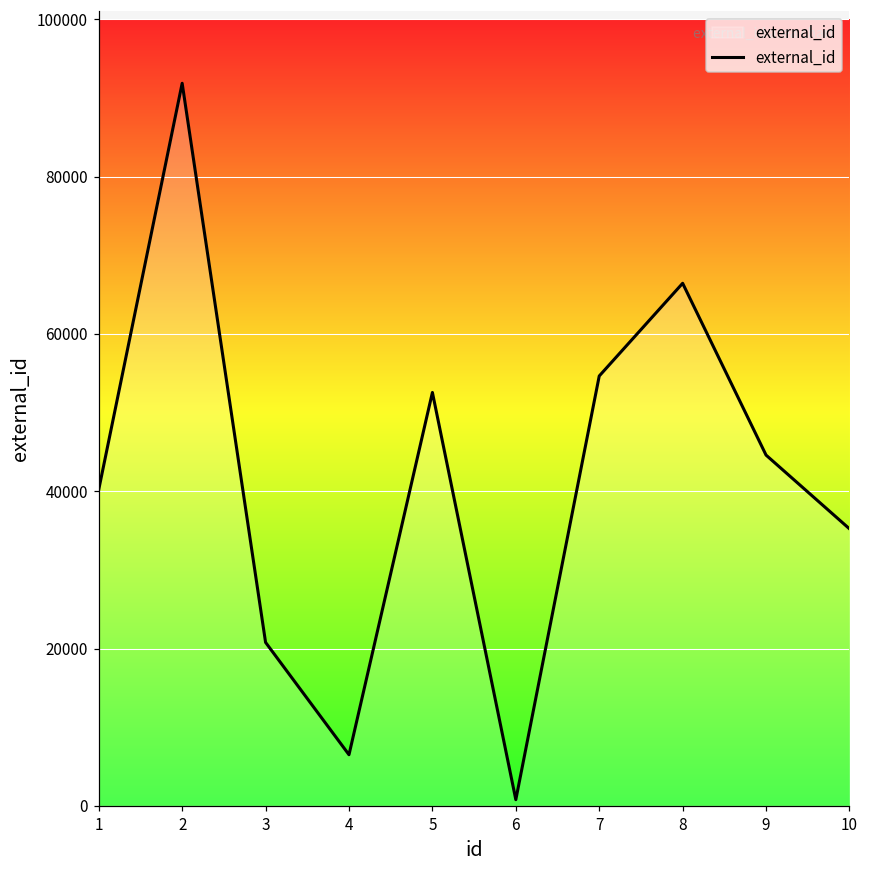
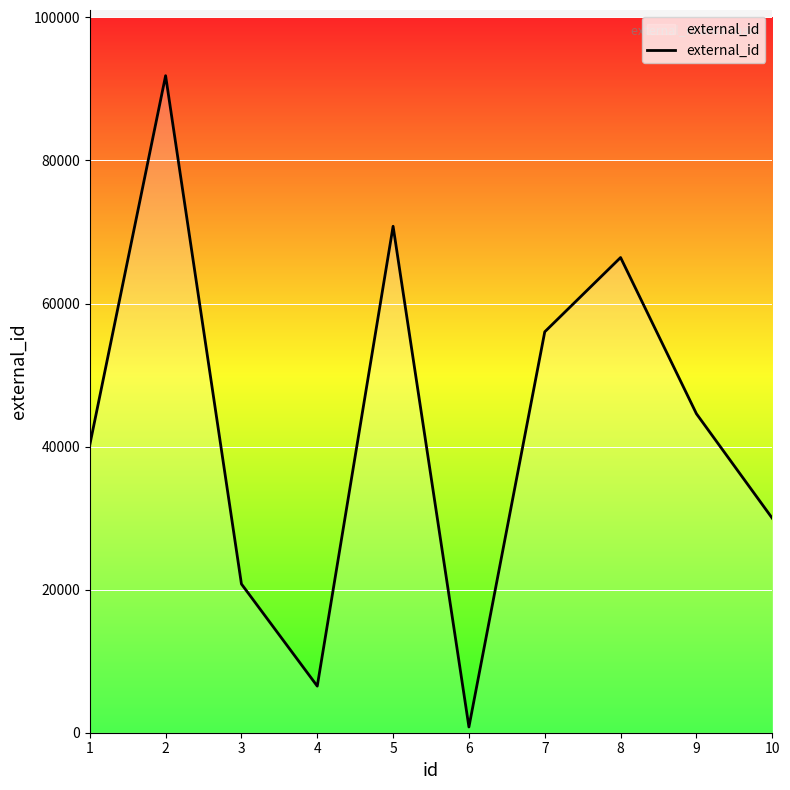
  {
    "1": 40000,
    "2": 92000,
    "3": 21000,
    "4": 7000,
-   "5": 53000,
+   "5": 71000,
    "6": 1000,
-   "7": 55000,
+   "7": 56000,
    "8": 66000,
    "9": 45000,
-   "10": 35000
+   "10": 30000
  }
